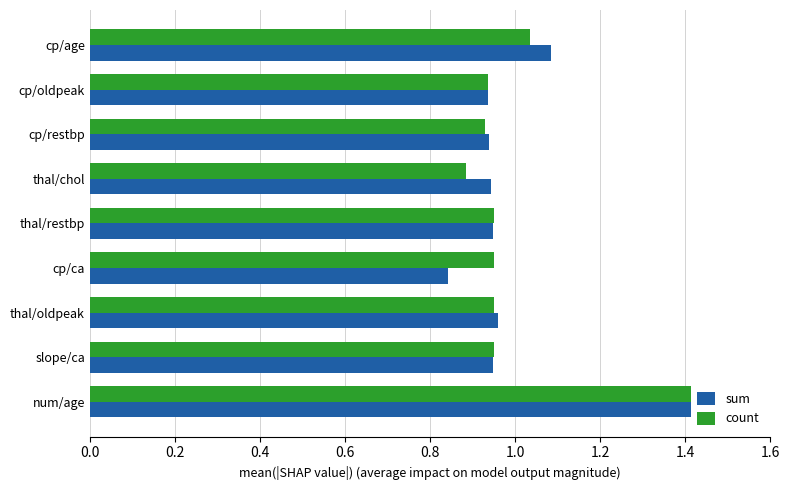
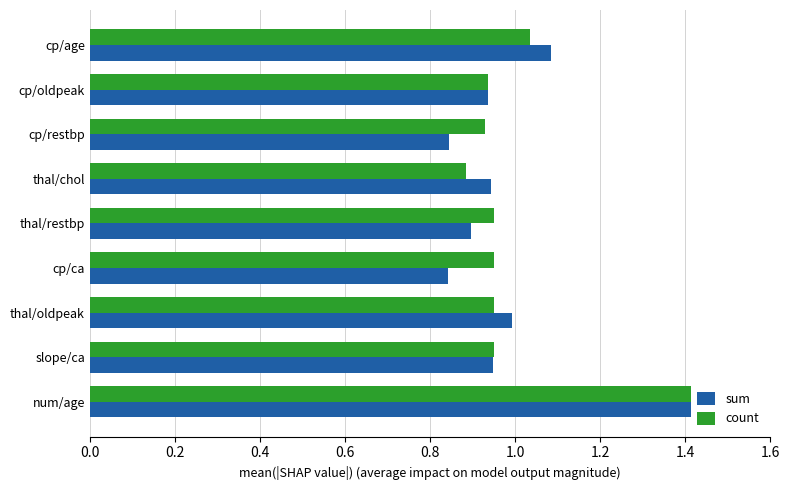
  {
    "sum": {
      "cp/age": 1.08,
      "cp/oldpeak": 0.94,
-     "cp/restbp": 0.94,
+     "cp/restbp": 0.85,
      "thal/chol": 0.94,
-     "thal/restbp": 0.95,
+     "thal/restbp": 0.90,
      "cp/ca": 0.84,
-     "thal/oldpeak": 0.96,
+     "thal/oldpeak": 0.99,
      "slope/ca": 0.95,
      "num/age": 1.41
    },
    "count": {
      "cp/age": 1.04,
      "cp/oldpeak": 0.94,
      "cp/restbp": 0.93,
      "thal/chol": 0.88,
      "thal/restbp": 0.95,
      "cp/ca": 0.95,
      "thal/oldpeak": 0.95,
      "slope/ca": 0.95,
      "num/age": 1.41
    }
  }
